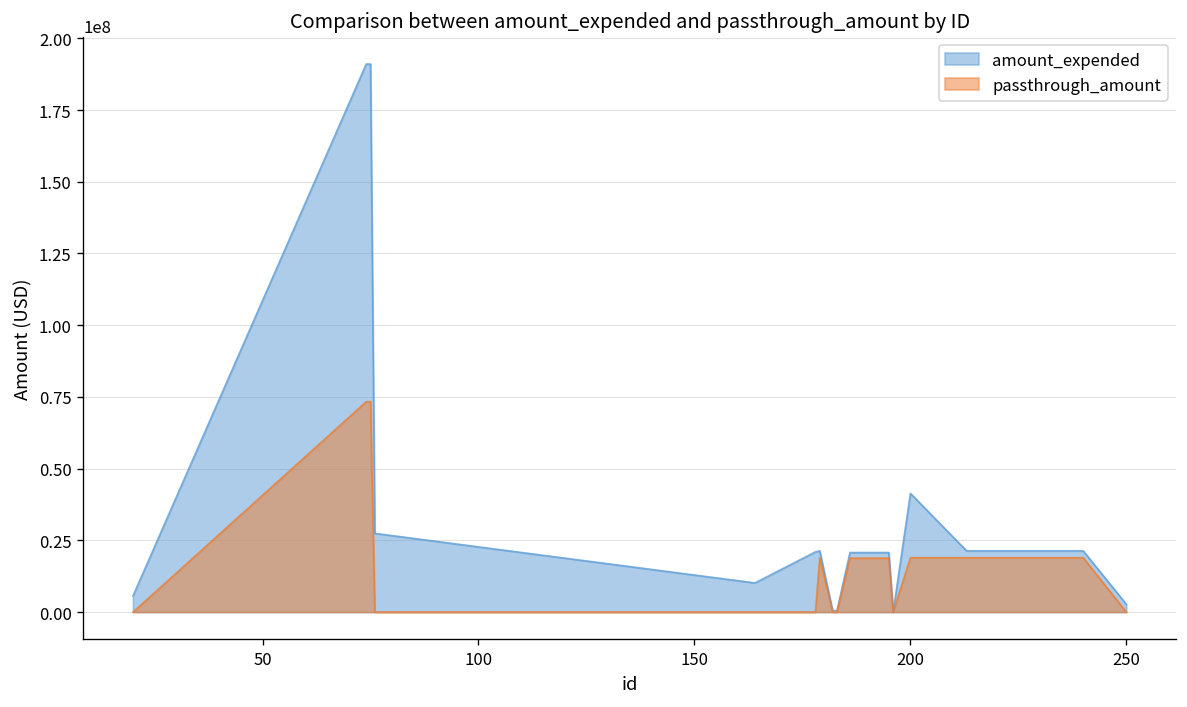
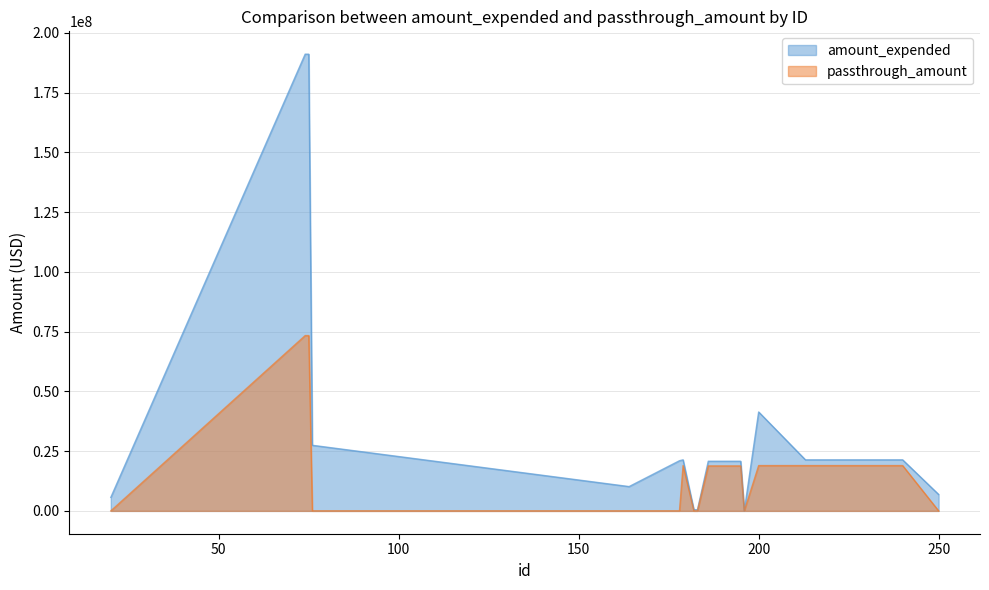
  {
    "amount_expended": {
      "200": 41000000,
-     "250": 3000000
+     "250": 7000000
    },
    "passthrough_amount": {
      "200": 19000000,
      "250": 0
    }
  }
